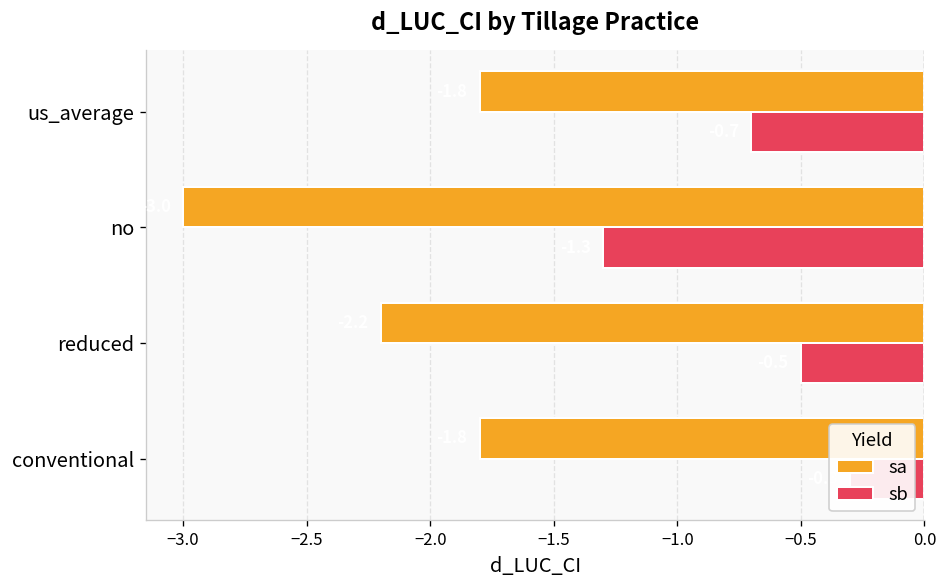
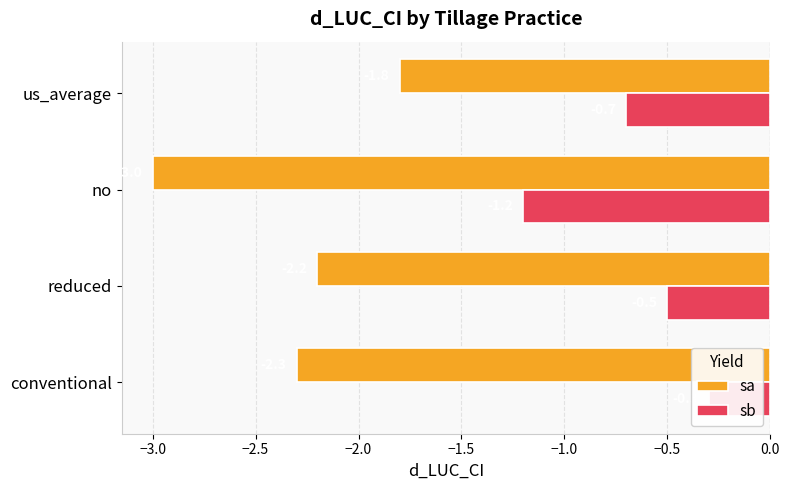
  {
    "sa": {
      "us_average": -1.8,
      "no": -3.0,
      "reduced": -2.2,
-     "conventional": -1.8
+     "conventional": -2.3
    },
    "sb": {
      "us_average": -0.7,
-     "no": -1.3,
+     "no": -1.2,
      "reduced": -0.5
    }
  }
